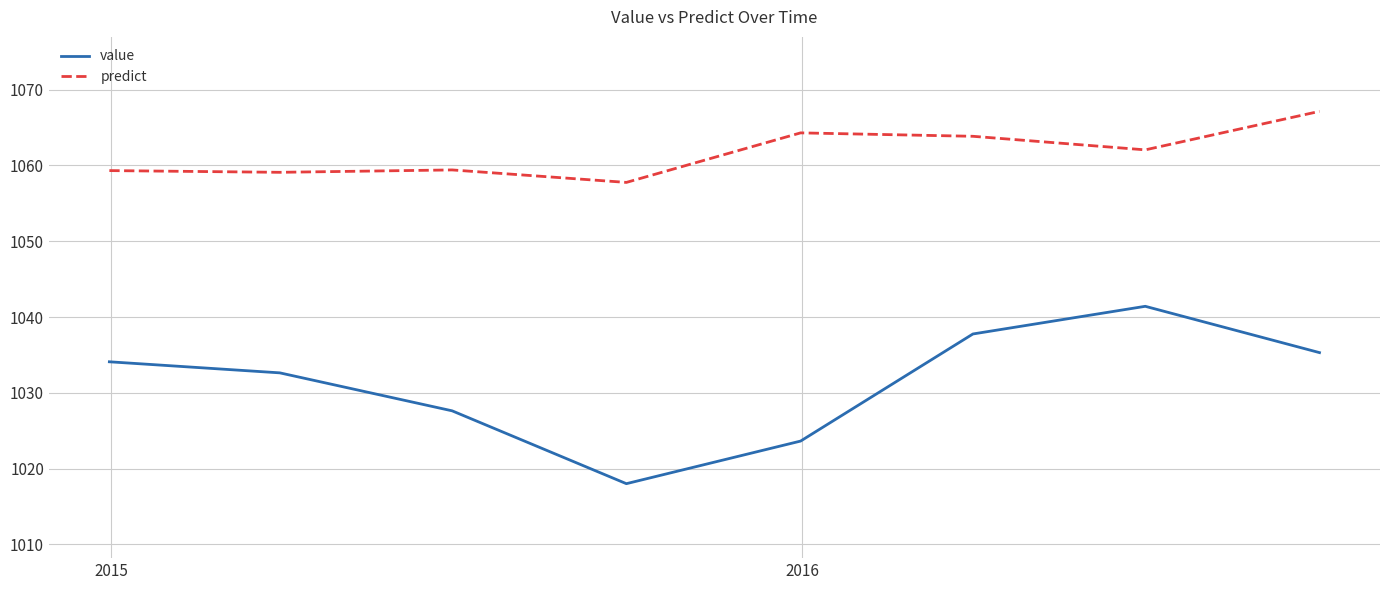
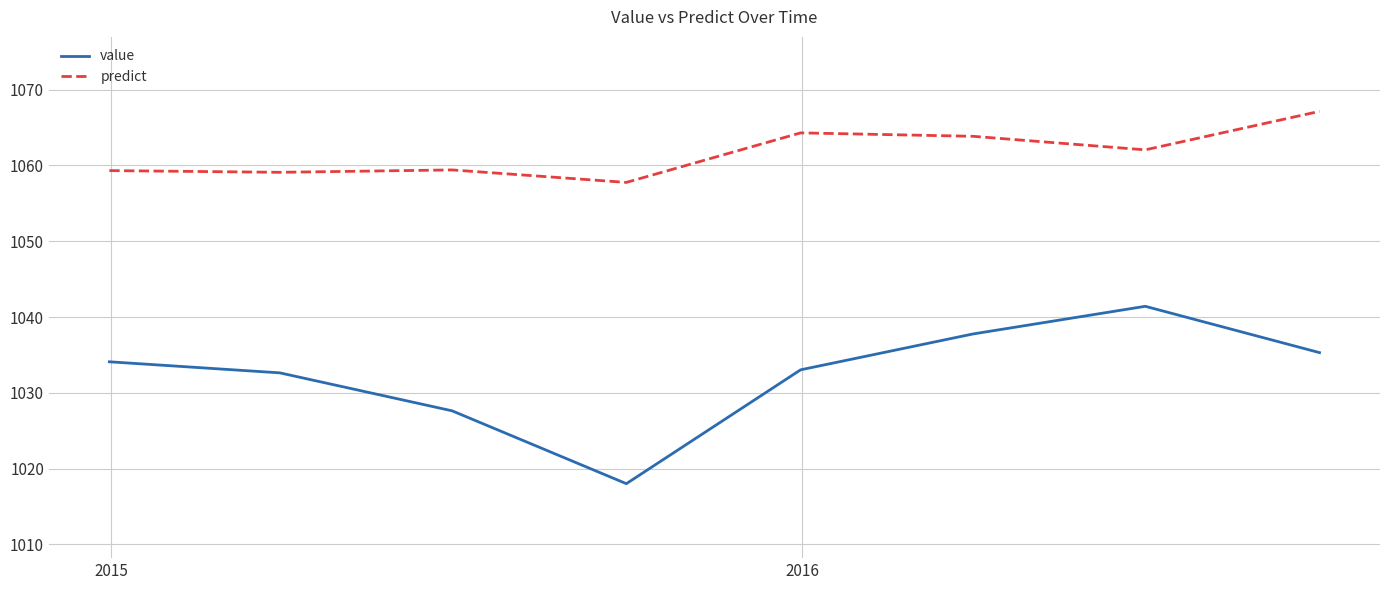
  {
    "value": {
      "2015": 1034,
-     "2016": 1024
+     "2016": 1033
    },
    "predict": {
      "2015": 1059,
      "2016": 1064
    }
  }
